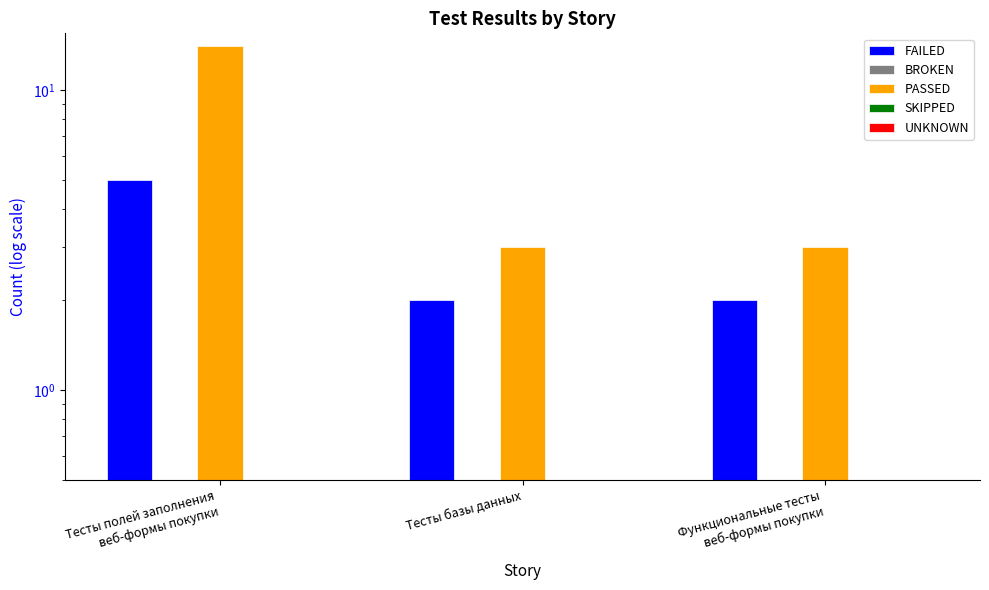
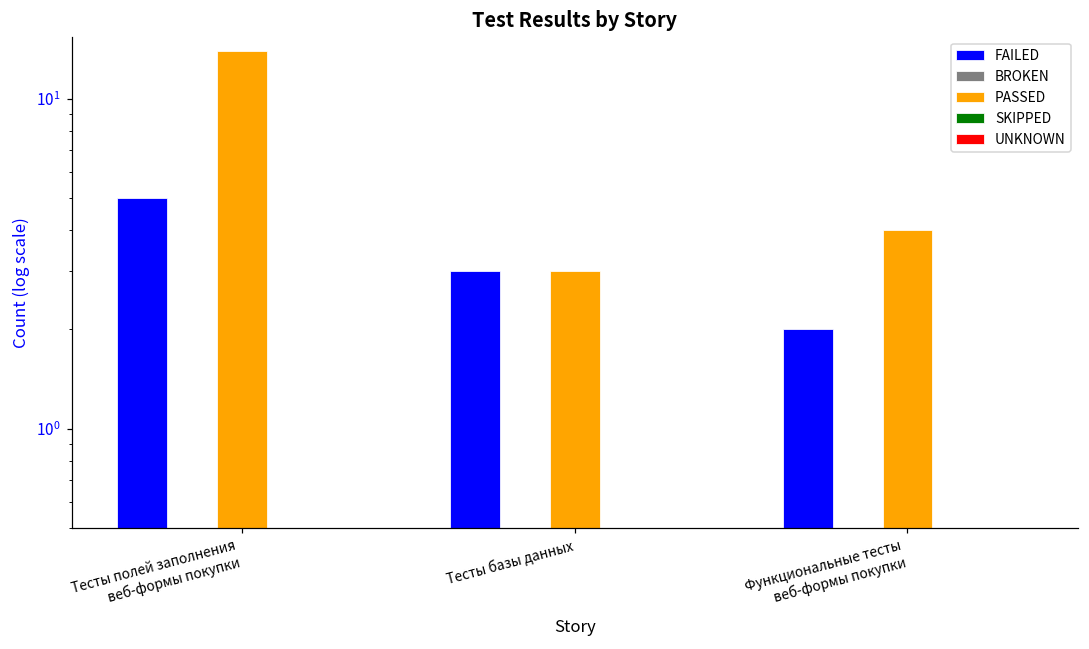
  {
    "FAILED": {
      "Тесты полей заполнения веб-формы покупки": 5,
-     "Тесты базы данных": 2,
+     "Тесты базы данных": 3,
      "Функциональные тесты веб-формы покупки": 2
    },
    "PASSED": {
      "Тесты полей заполнения веб-формы покупки": 14,
      "Тесты базы данных": 3,
-     "Функциональные тесты веб-формы покупки": 3
+     "Функциональные тесты веб-формы покупки": 4
    }
  }
